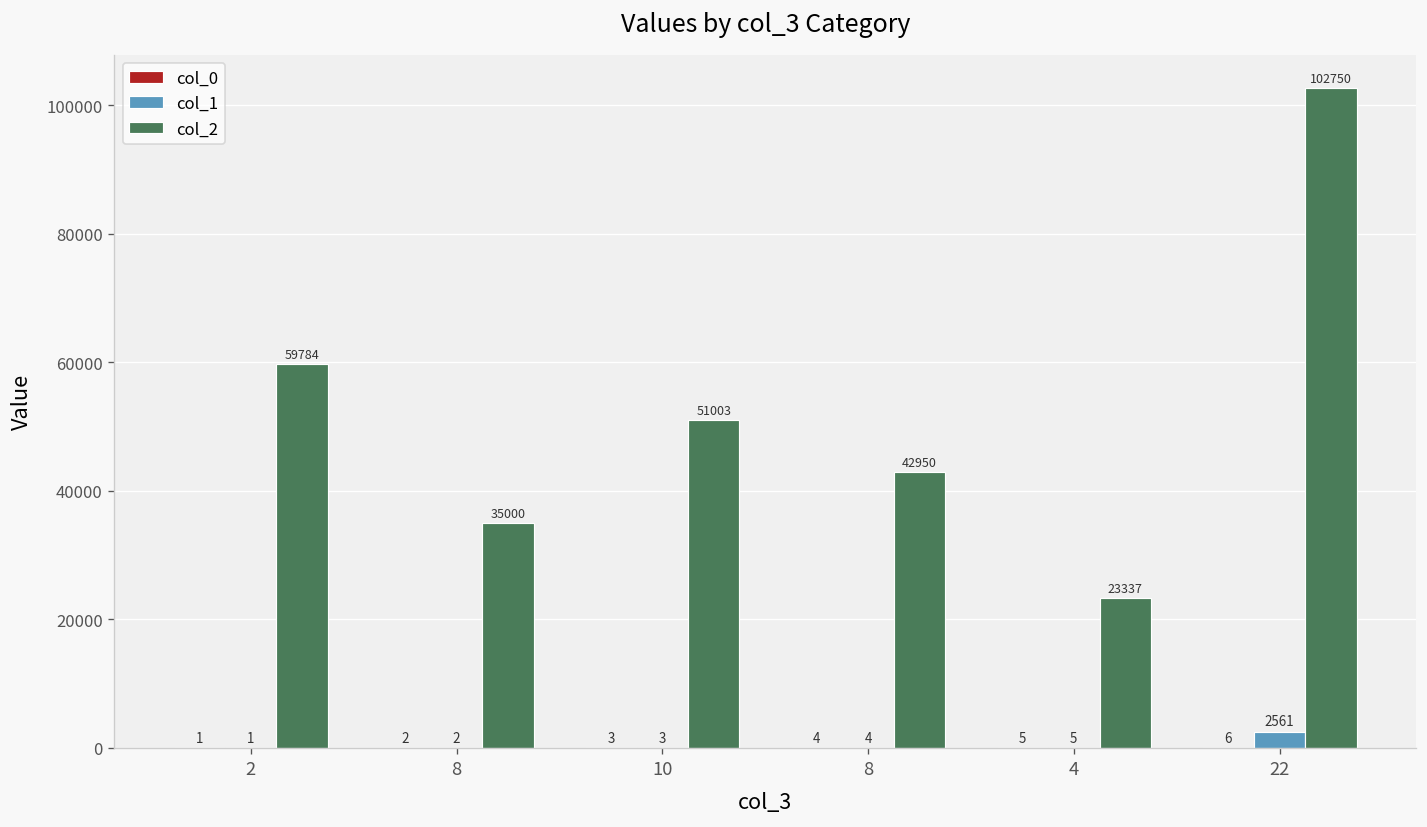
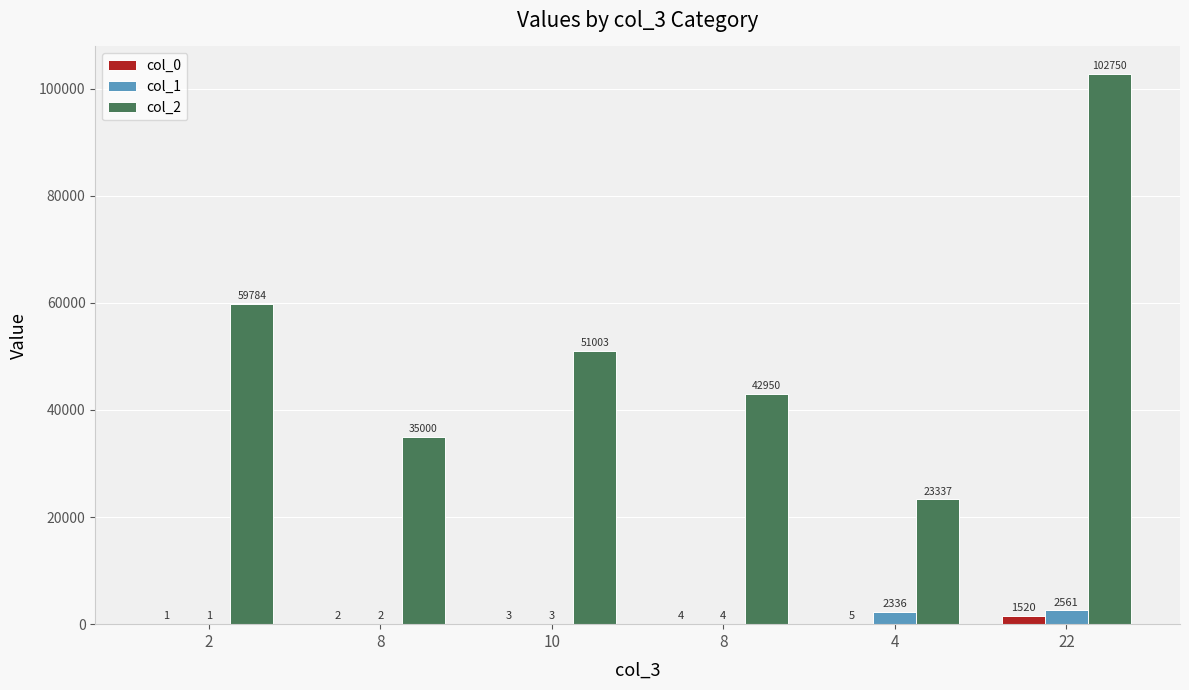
  {
    "col_0": {
      "2": 1,
      "10": 3,
      "4": 5,
-     "22": 6
+     "22": 1520
    },
    "col_1": {
      "2": 1,
      "10": 3,
-     "4": 5,
+     "4": 2336,
      "22": 2561
    },
    "col_2": {
      "2": 59784,
      "10": 51003,
      "4": 23337,
      "22": 102750
    }
  }
